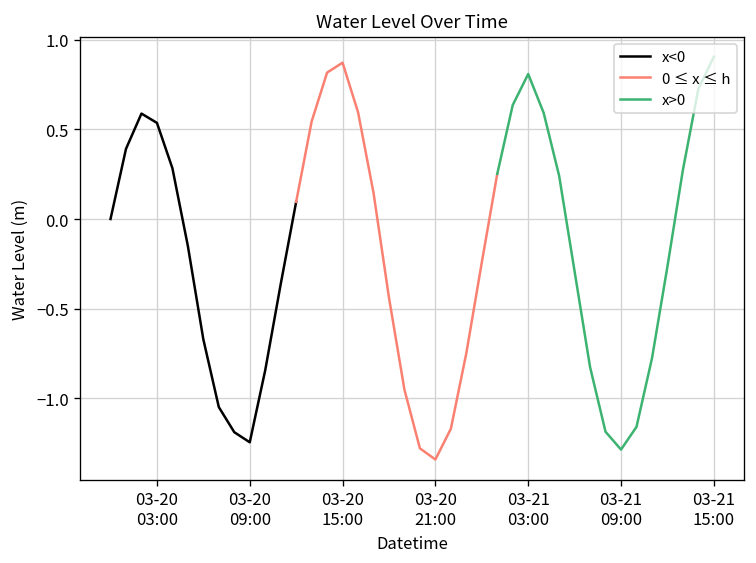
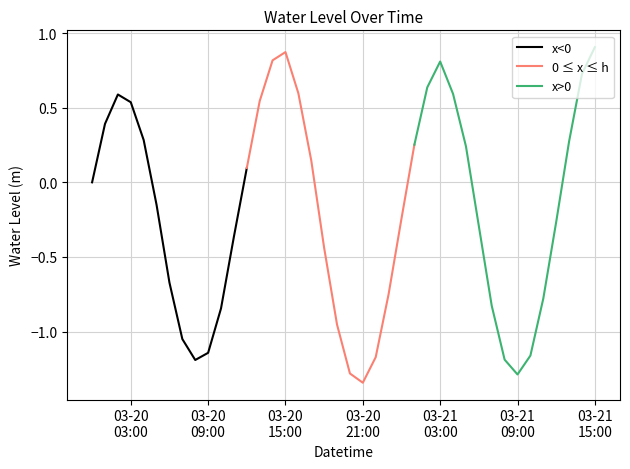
  {
    "x<0": {
      "03-20 03:00": 0.54,
-     "03-20 09:00": -1.25
+     "03-20 09:00": -1.14
    },
    "0 ≤ x ≤ h": {
      "03-20 15:00": 0.87,
      "03-20 21:00": -1.34
    },
    "x>0": {
      "03-21 03:00": 0.81,
      "03-21 09:00": -1.29
    }
  }
